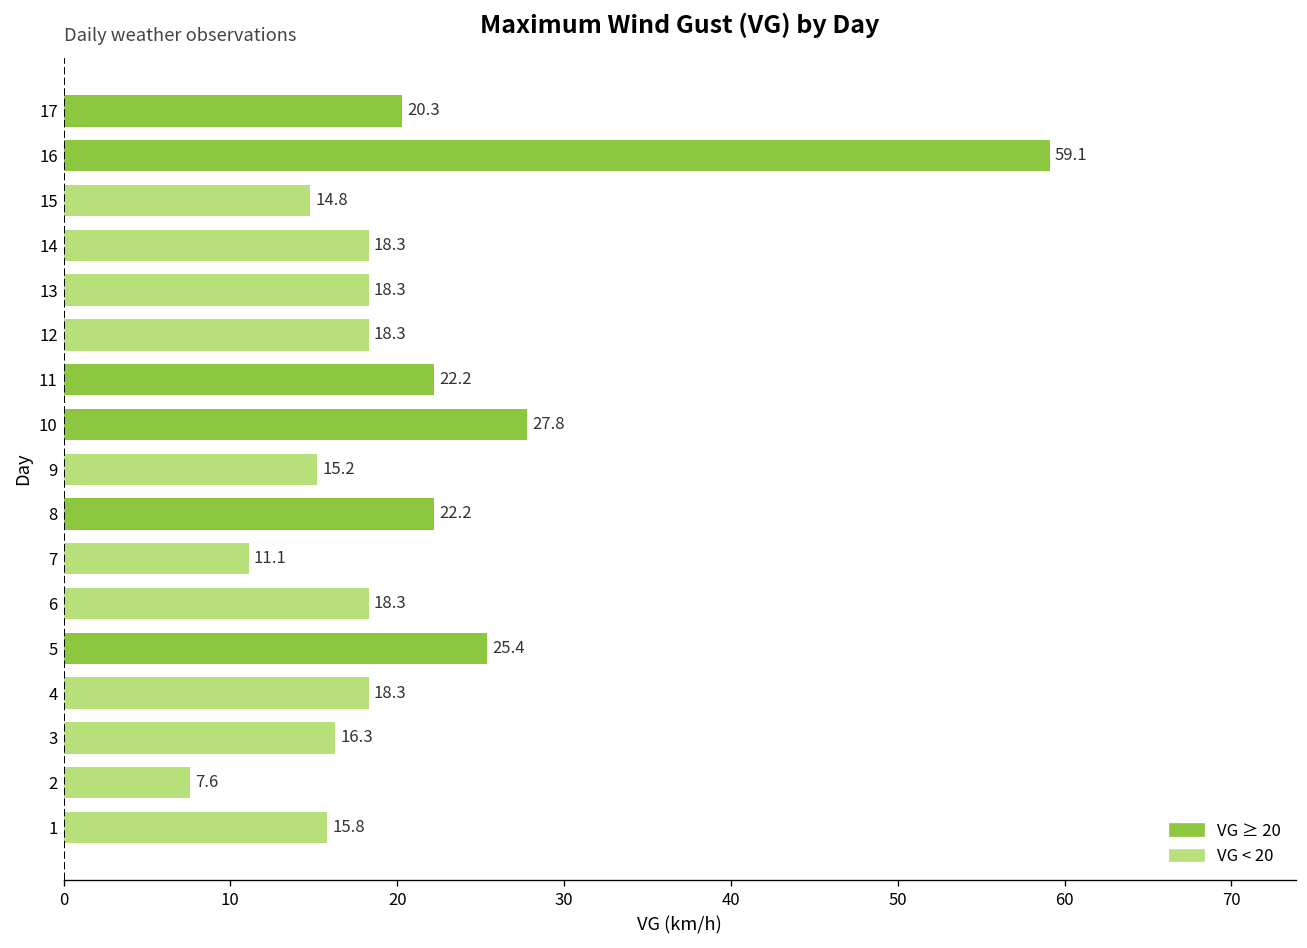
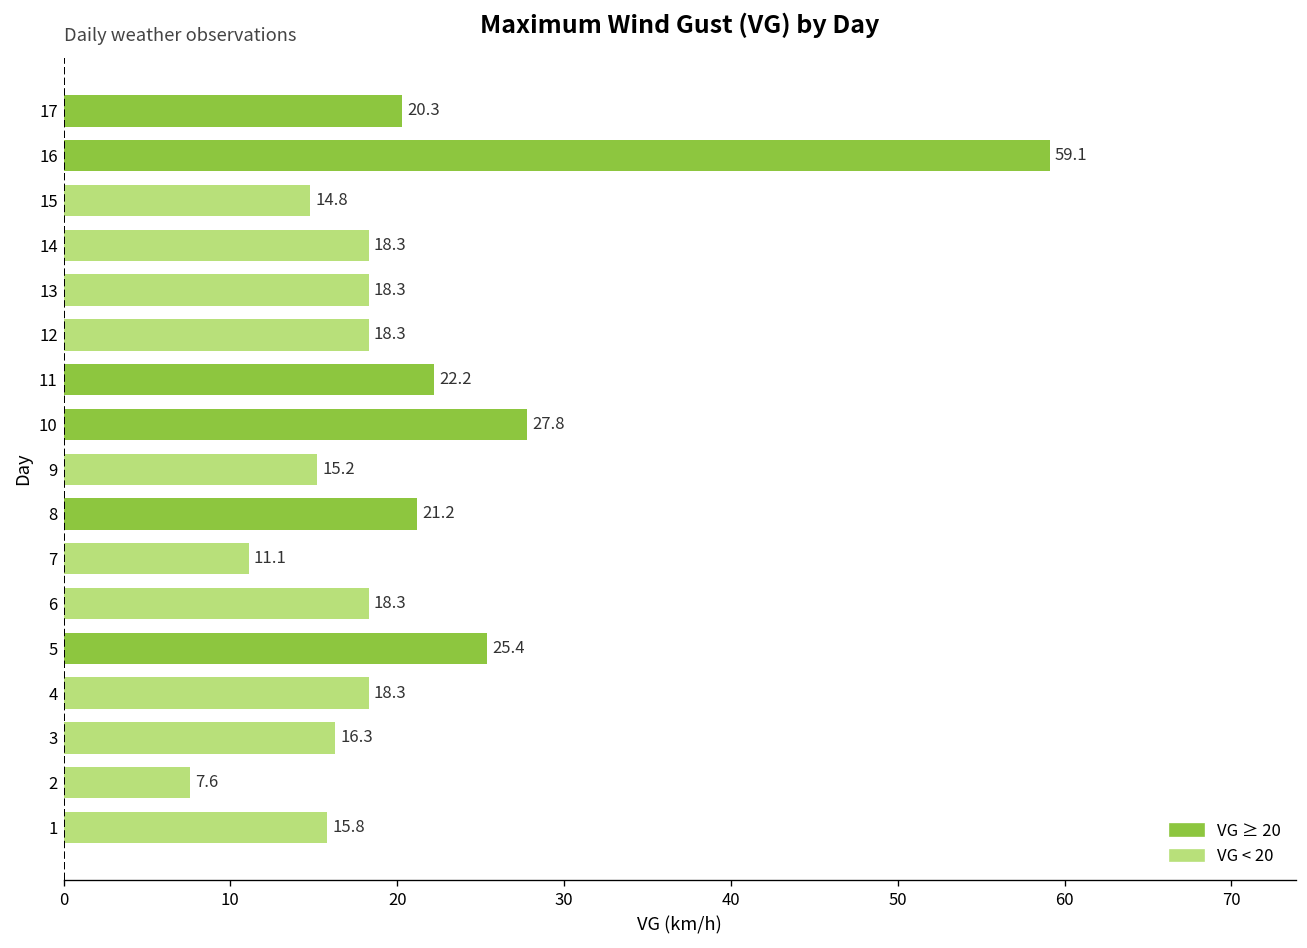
  {
    "17": 20.3,
    "16": 59.1,
    "15": 14.8,
    "14": 18.3,
    "13": 18.3,
    "12": 18.3,
    "11": 22.2,
    "10": 27.8,
    "9": 15.2,
-   "8": 22.2,
+   "8": 21.2,
    "7": 11.1,
    "6": 18.3,
    "5": 25.4,
    "4": 18.3,
    "3": 16.3,
    "2": 7.6,
    "1": 15.8
  }
